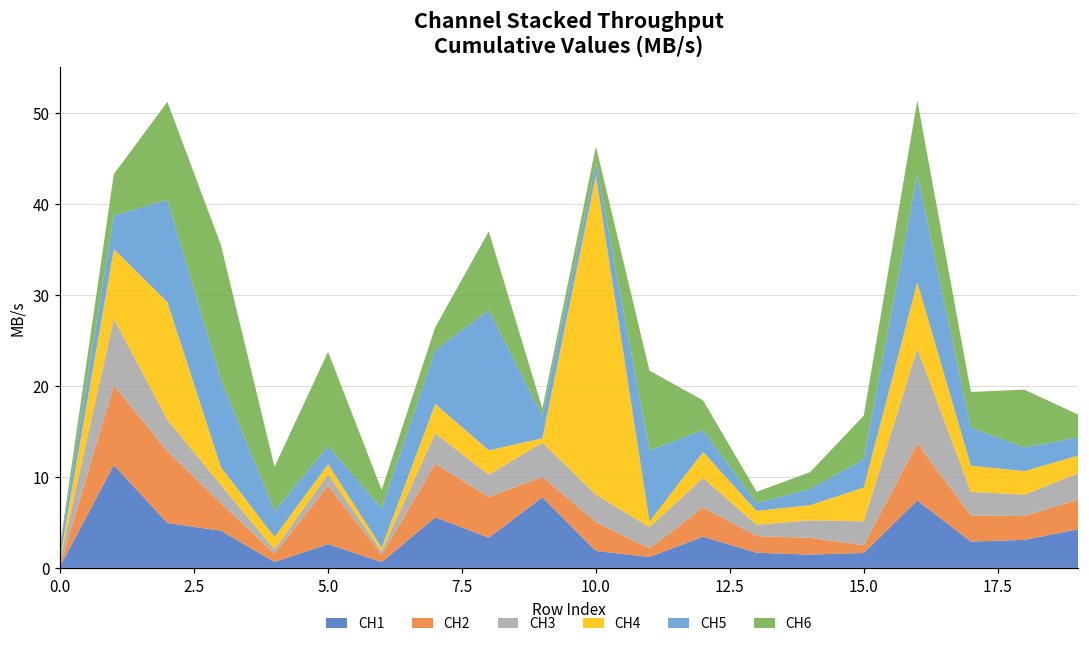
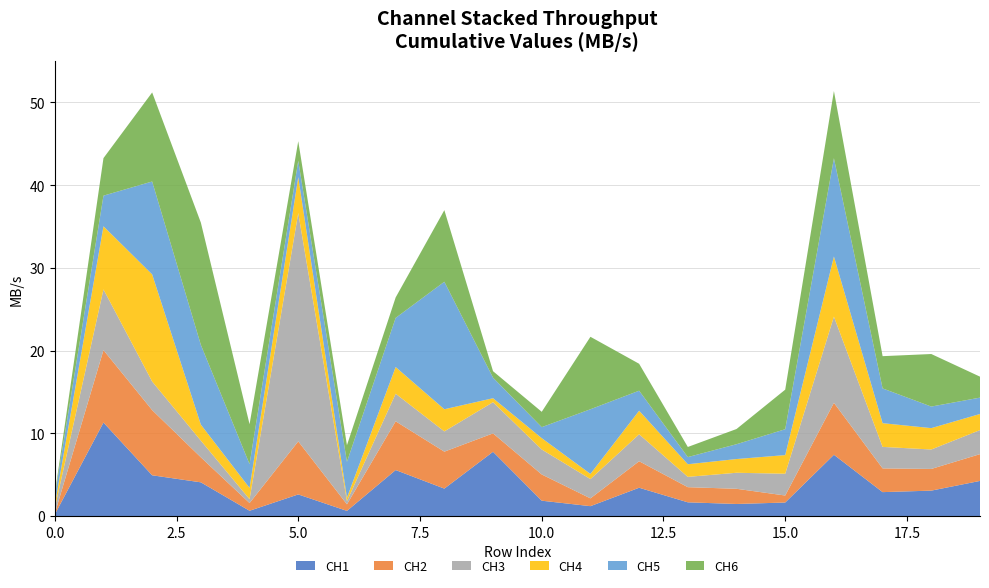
  {
    "CH2": {
      "5.0": 6,
      "10.0": 3,
      "15.0": 1
    },
    "CH3": {
      "0.0": 1,
-     "5.0": 1,
+     "5.0": 28,
      "10.0": 3,
      "15.0": 3
    },
    "CH4": {
      "0.0": 0,
-     "5.0": 1,
-     "10.0": 35,
-     "15.0": 4
+     "5.0": 4,
+     "10.0": 1,
+     "15.0": 2
    },
    "CH6": {
-     "5.0": 10,
+     "5.0": 2,
      "10.0": 2,
      "15.0": 5
    }
  }
